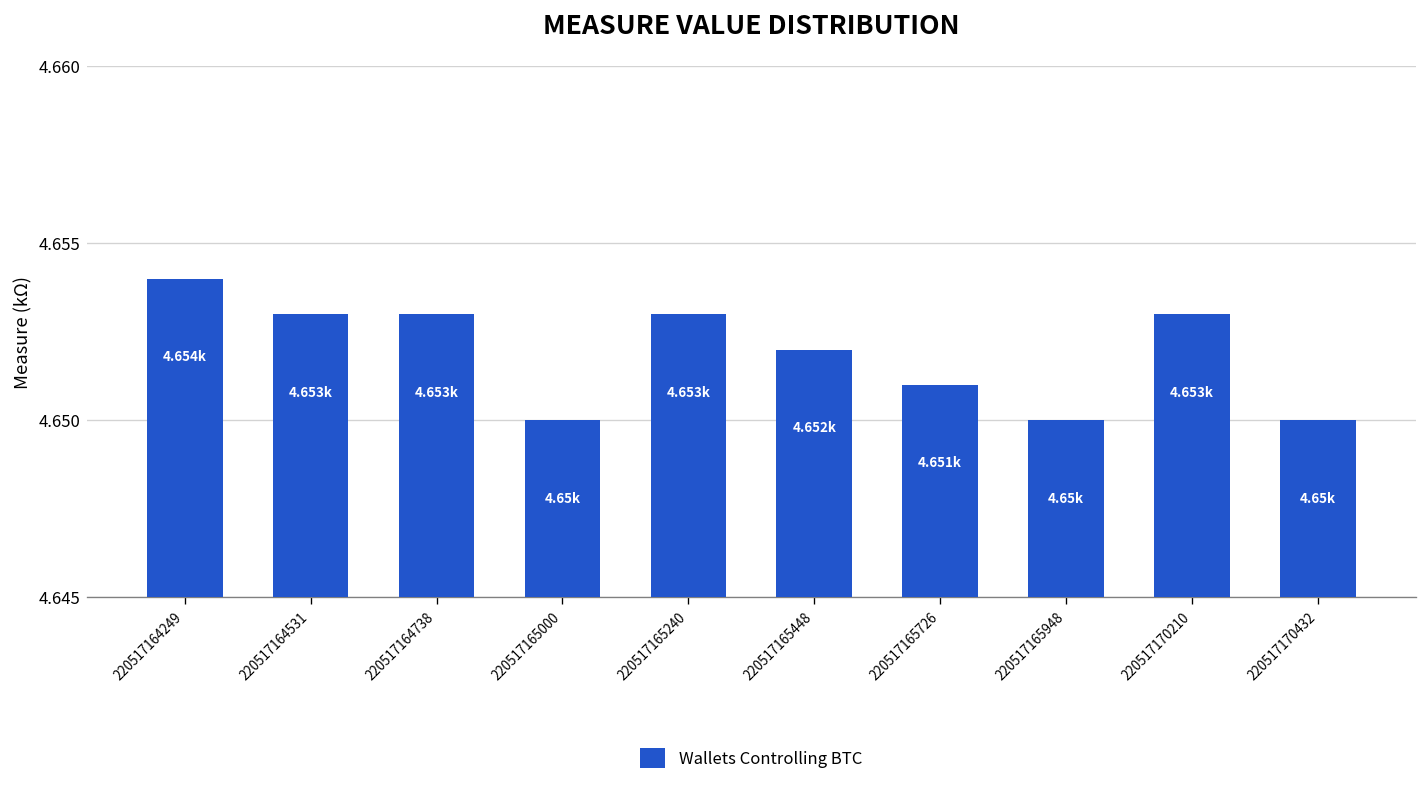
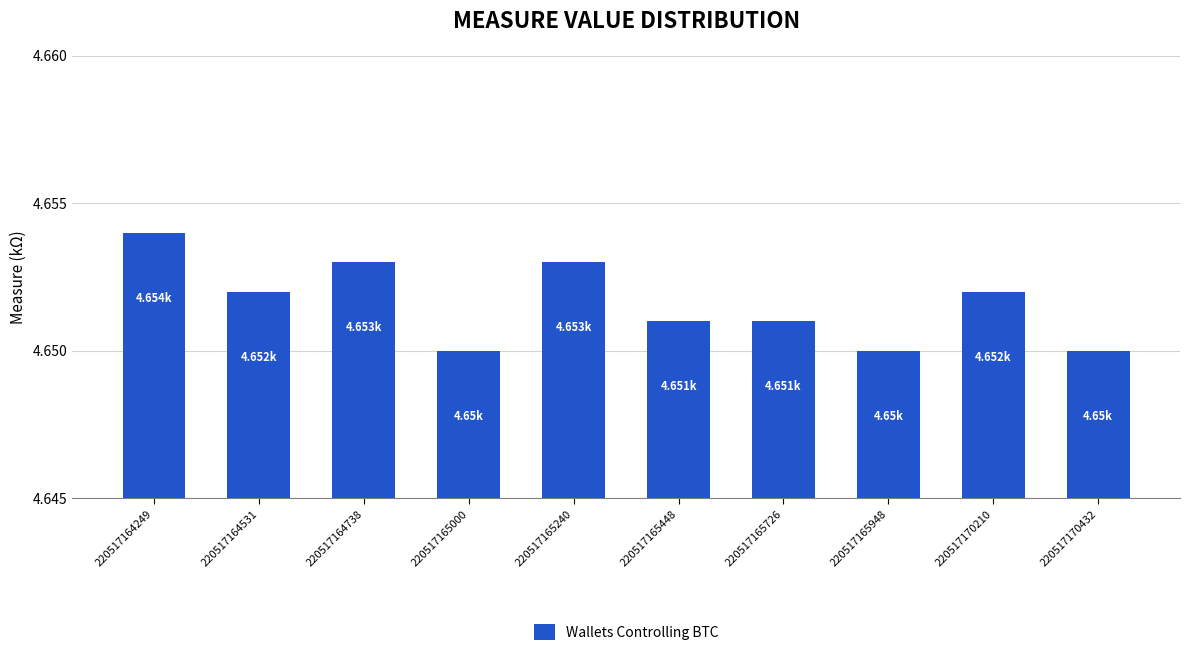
  {
    "220517164249": "4.654k",
-   "220517164531": "4.653k",
+   "220517164531": "4.652k",
    "220517164738": "4.653k",
    "220517165000": "4.65k",
    "220517165240": "4.653k",
-   "220517165448": "4.652k",
+   "220517165448": "4.651k",
    "220517165726": "4.651k",
    "220517165948": "4.65k",
-   "220517170210": "4.653k",
+   "220517170210": "4.652k",
    "220517170432": "4.65k"
  }
